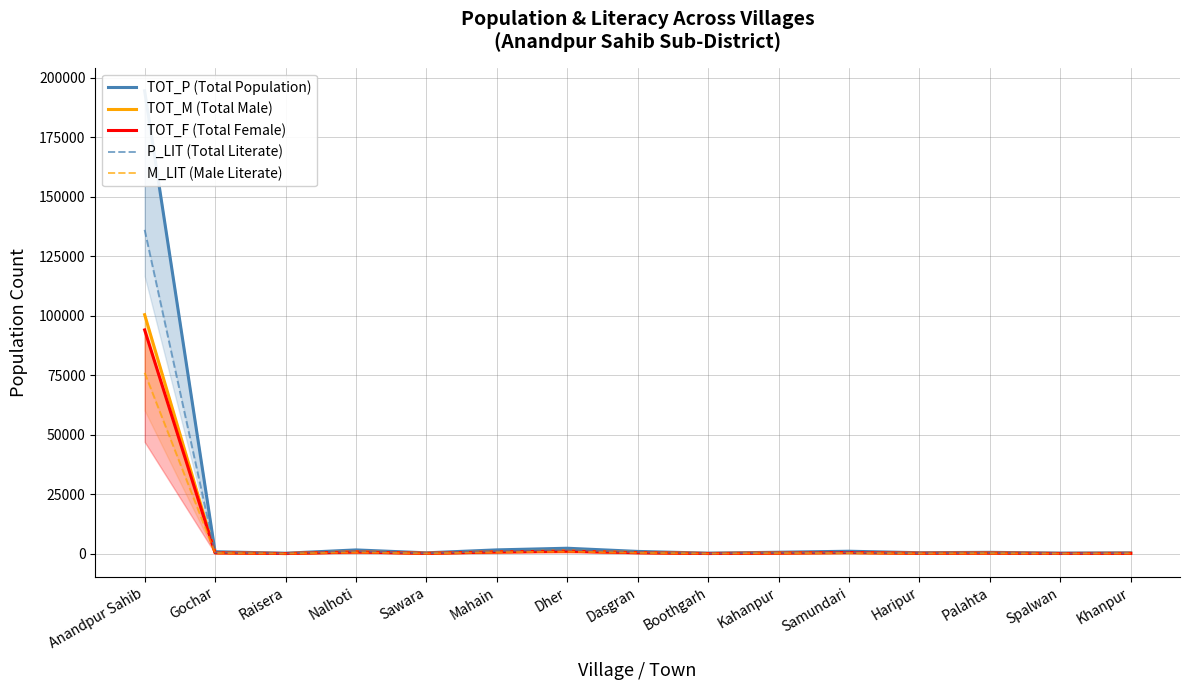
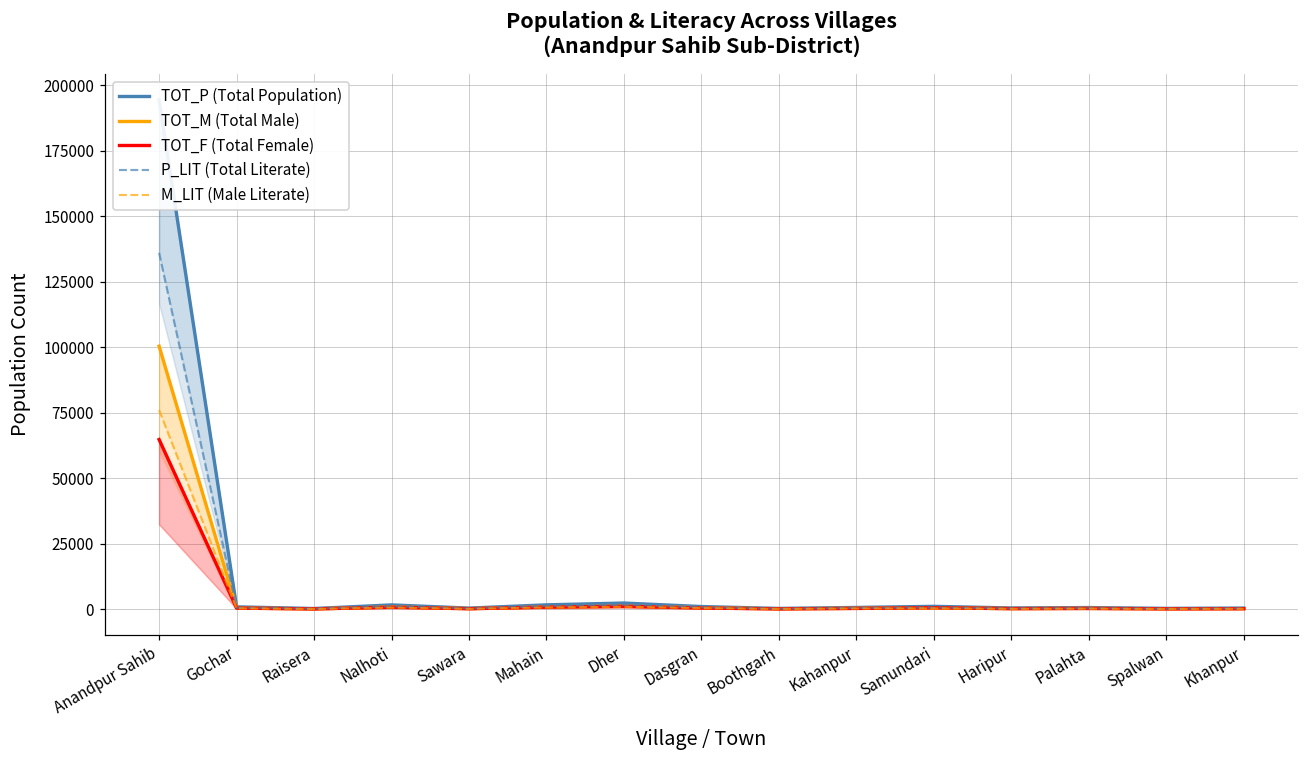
  {
    "TOT_F (Total Female)": {
-     "Anandpur Sahib": 94000
+     "Anandpur Sahib": 65000
    }
  }
